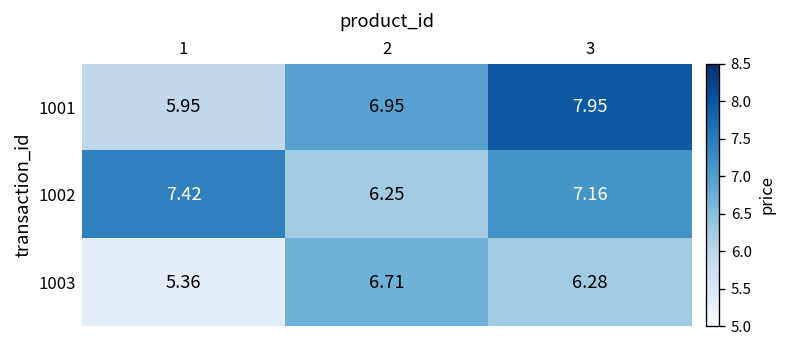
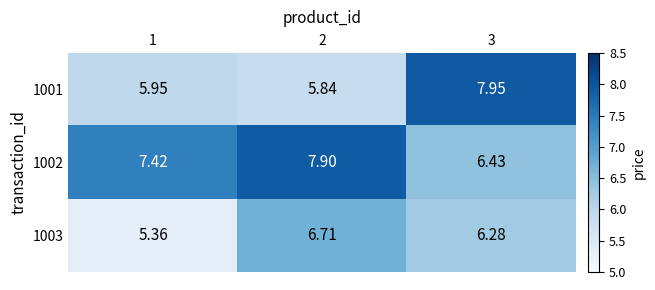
  {
    "1001": {
      "1": 5.95,
-     "2": 6.95,
+     "2": 5.84,
      "3": 7.95
    },
    "1002": {
      "1": 7.42,
-     "2": 6.25,
-     "3": 7.16
+     "2": 7.90,
+     "3": 6.43
    },
    "1003": {
      "1": 5.36,
      "2": 6.71,
      "3": 6.28
    }
  }
